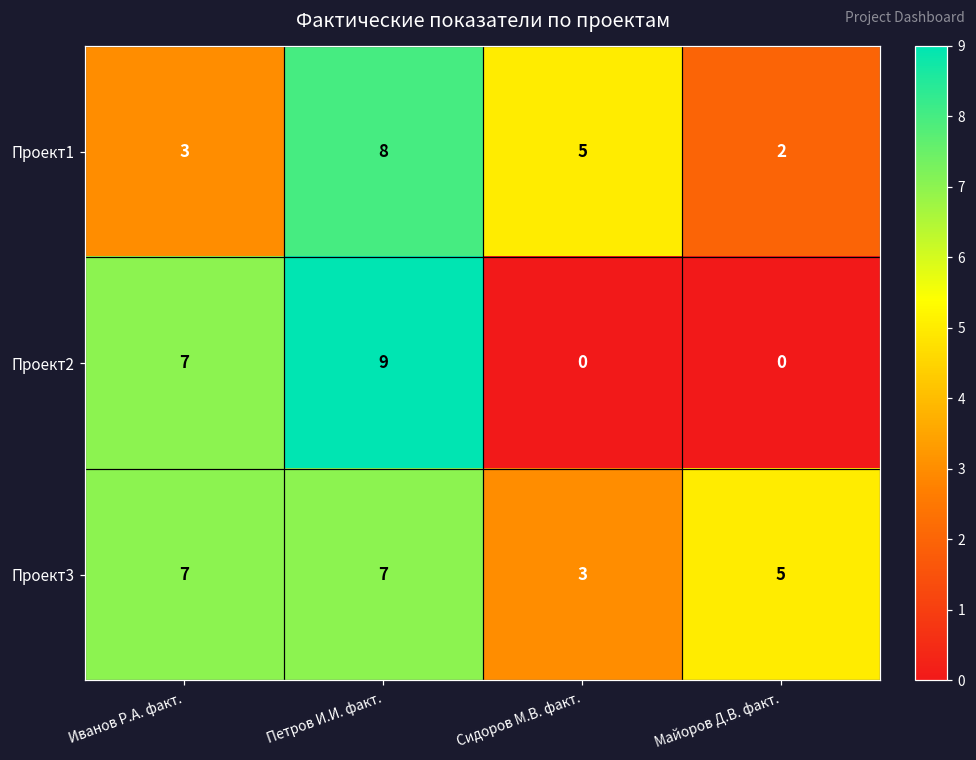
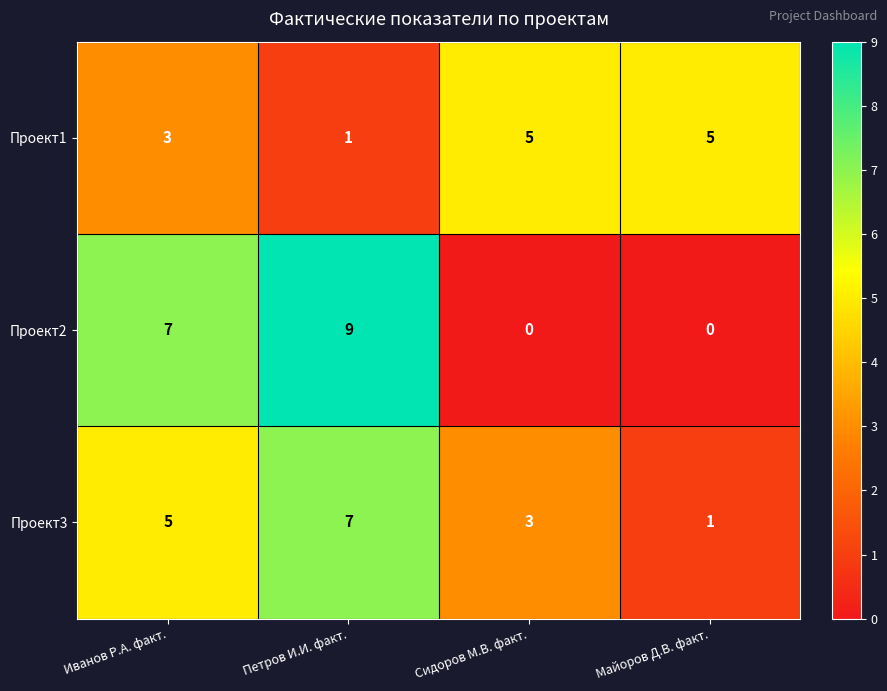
  {
    "Проект1": {
      "Иванов Р.А. факт.": 3,
-     "Петров И.И. факт.": 8,
+     "Петров И.И. факт.": 1,
      "Сидоров М.В. факт.": 5,
-     "Майоров Д.В. факт.": 2
+     "Майоров Д.В. факт.": 5
    },
    "Проект2": {
      "Иванов Р.А. факт.": 7,
      "Петров И.И. факт.": 9,
      "Сидоров М.В. факт.": 0,
      "Майоров Д.В. факт.": 0
    },
    "Проект3": {
-     "Иванов Р.А. факт.": 7,
+     "Иванов Р.А. факт.": 5,
      "Петров И.И. факт.": 7,
      "Сидоров М.В. факт.": 3,
-     "Майоров Д.В. факт.": 5
+     "Майоров Д.В. факт.": 1
    }
  }
